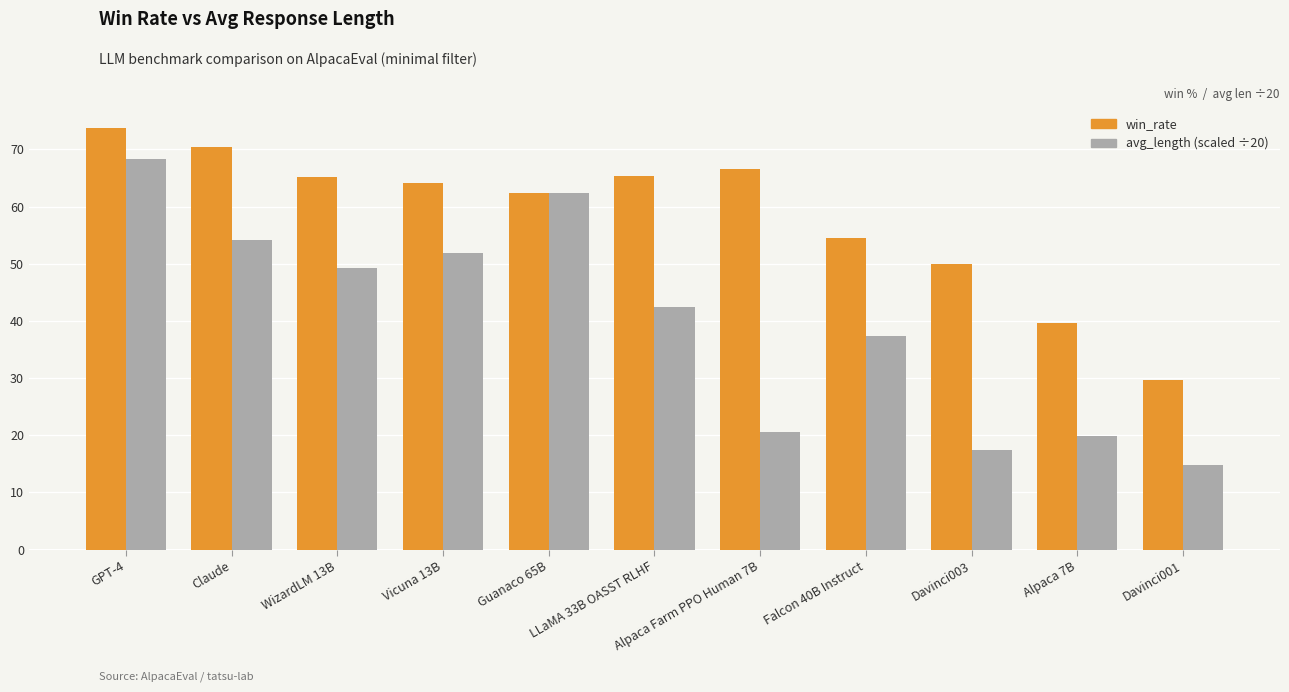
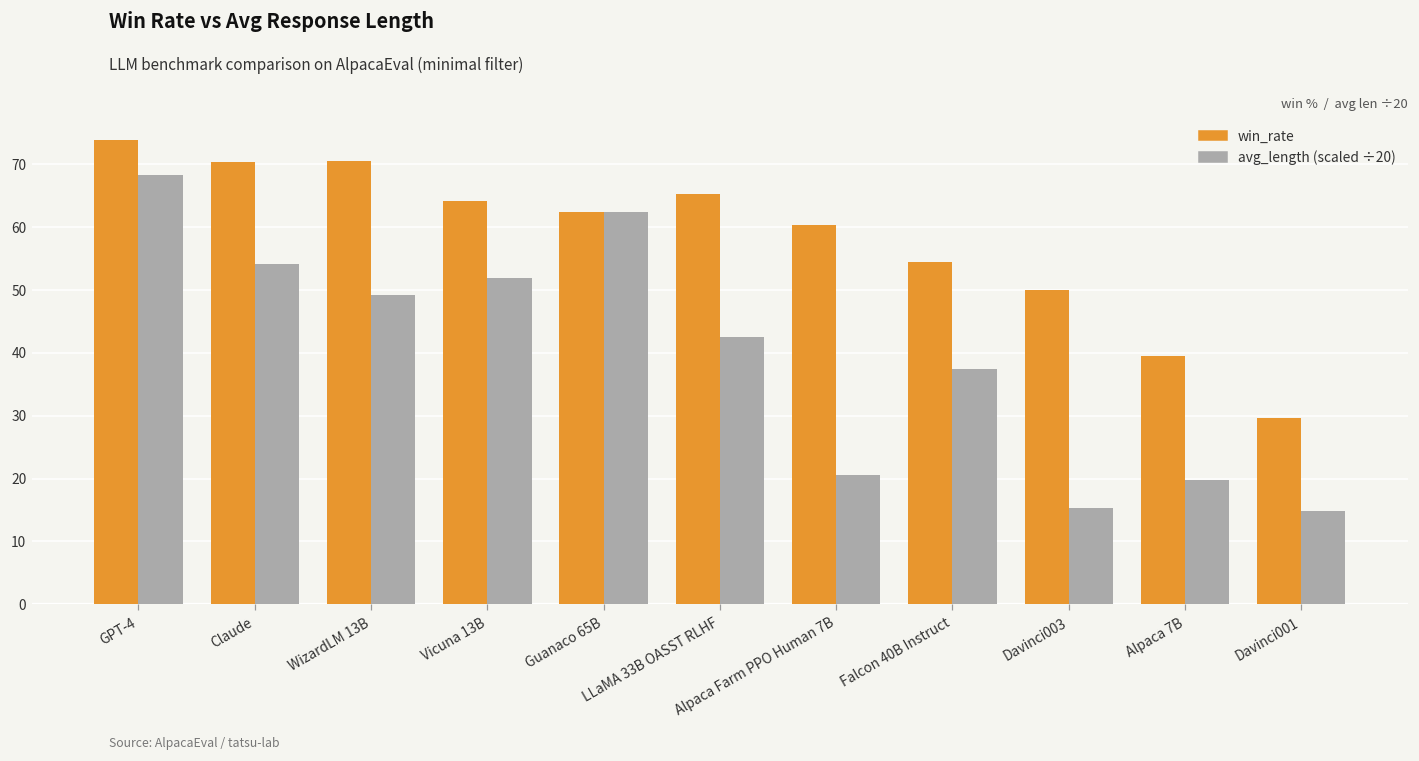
  {
    "win_rate": {
      "GPT-4": 74,
      "Claude": 70,
-     "WizardLM 13B": 65,
+     "WizardLM 13B": 70,
      "Vicuna 13B": 64,
      "Guanaco 65B": 62,
      "LLaMA 33B OASST RLHF": 65,
-     "Alpaca Farm PPO Human 7B": 67,
+     "Alpaca Farm PPO Human 7B": 60,
      "Falcon 40B Instruct": 54,
      "Davinci003": 50,
      "Alpaca 7B": 40,
      "Davinci001": 30
    },
    "avg_length (scaled ÷20)": {
      "GPT-4": 68,
      "Claude": 54,
      "WizardLM 13B": 49,
      "Vicuna 13B": 52,
      "Guanaco 65B": 62,
      "LLaMA 33B OASST RLHF": 42,
      "Alpaca Farm PPO Human 7B": 21,
      "Falcon 40B Instruct": 37,
-     "Davinci003": 17,
+     "Davinci003": 15,
      "Alpaca 7B": 20,
      "Davinci001": 15
    }
  }
